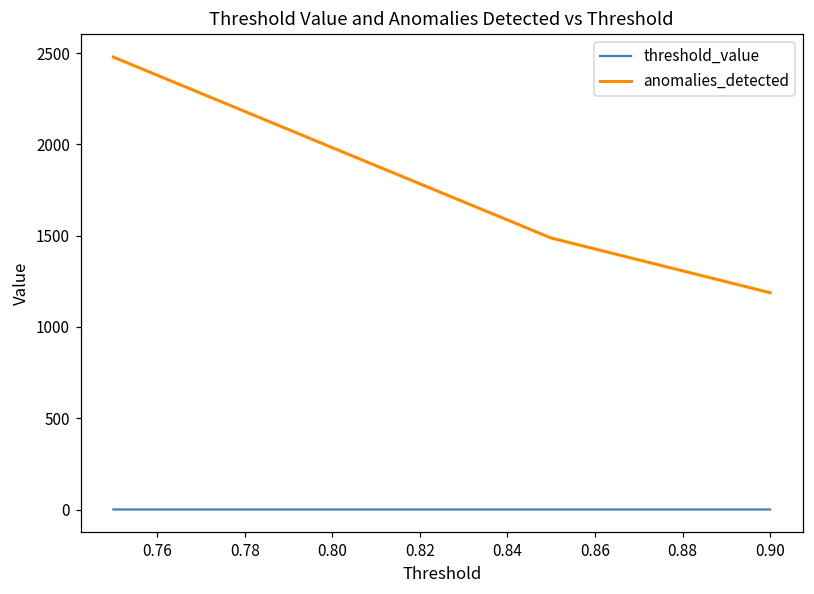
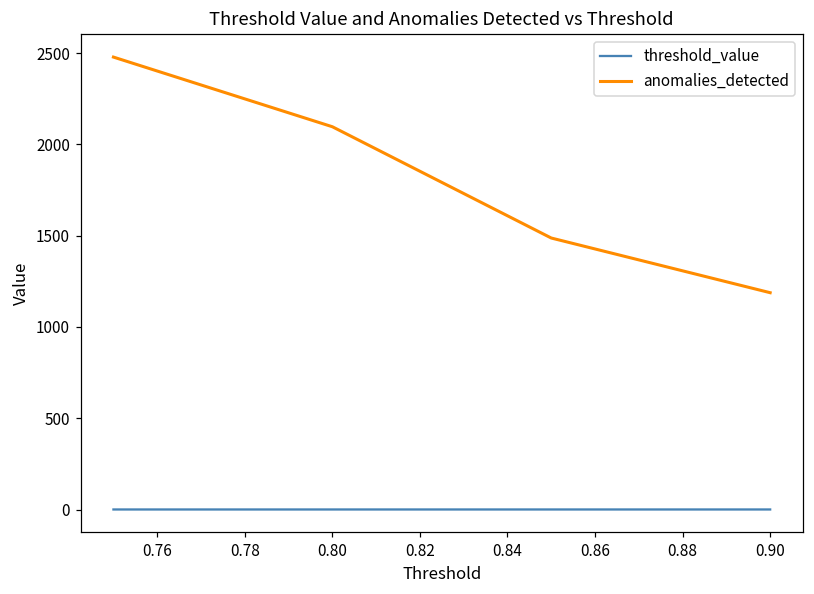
  {
    "threshold_value": {
      "0.80": 0,
      "0.90": 0
    },
    "anomalies_detected": {
-     "0.80": 1980,
+     "0.80": 2100,
      "0.90": 1190
    }
  }
